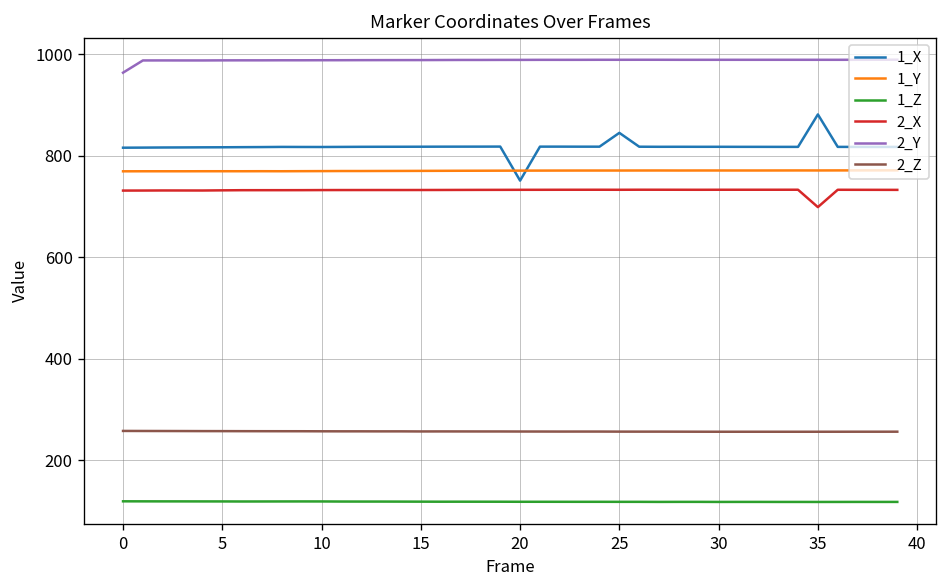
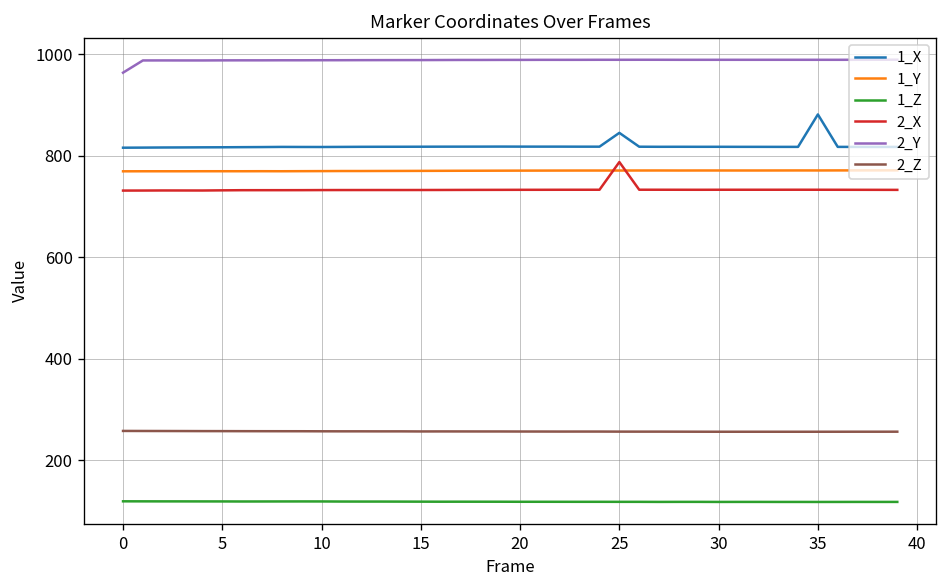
  {
    "1_X": {
      "0": 820,
      "5": 820,
      "10": 820,
      "15": 820,
-     "20": 750,
+     "20": 820,
      "25": 850,
      "30": 820,
      "35": 880
    },
    "1_Y": {
      "0": 770,
      "5": 770,
      "10": 770,
      "15": 770,
      "20": 770,
      "25": 770,
      "30": 770,
      "35": 770
    },
    "1_Z": {
      "0": 120,
      "5": 120,
      "10": 120,
      "15": 120,
      "20": 120,
      "25": 120,
      "30": 120,
      "35": 120
    },
    "2_X": {
      "0": 730,
      "5": 730,
      "10": 730,
      "15": 730,
      "20": 730,
-     "25": 730,
+     "25": 790,
      "30": 730,
-     "35": 700
+     "35": 730
    },
    "2_Y": {
      "0": 960,
      "5": 990,
      "10": 990,
      "15": 990,
      "20": 990,
      "25": 990,
      "30": 990,
      "35": 990
    },
    "2_Z": {
      "0": 260,
      "5": 260,
      "10": 260,
      "15": 260,
      "20": 260,
      "25": 260,
      "30": 260,
      "35": 260
    }
  }
